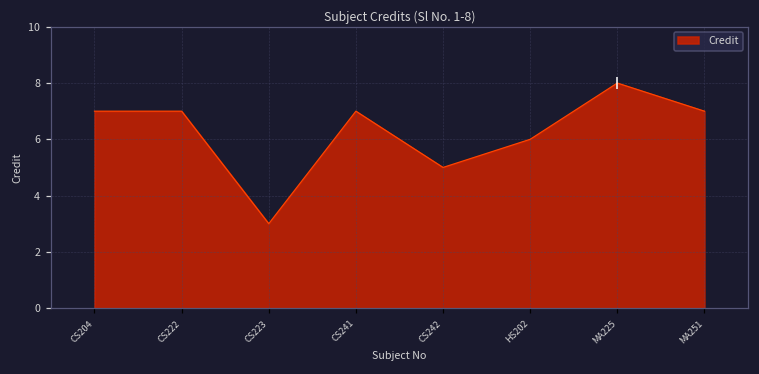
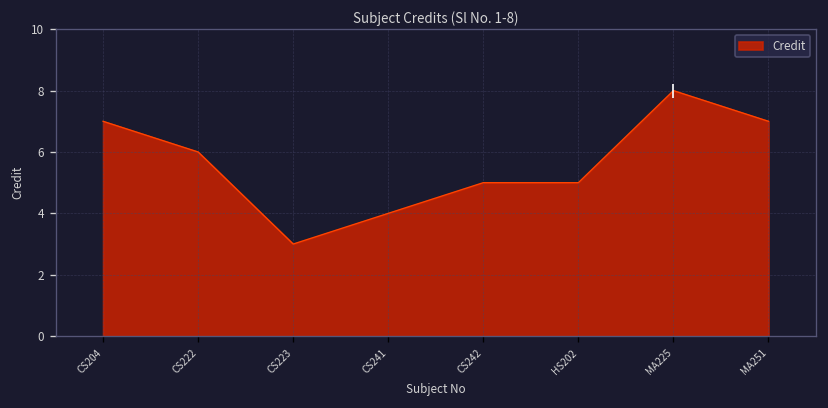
  {
    "Credit": {
      "CS204": 7,
-     "CS222": 7,
+     "CS222": 6,
      "CS223": 3,
-     "CS241": 7,
+     "CS241": 4,
      "CS242": 5,
-     "HS202": 6,
+     "HS202": 5,
      "MA251": 7
    }
  }
